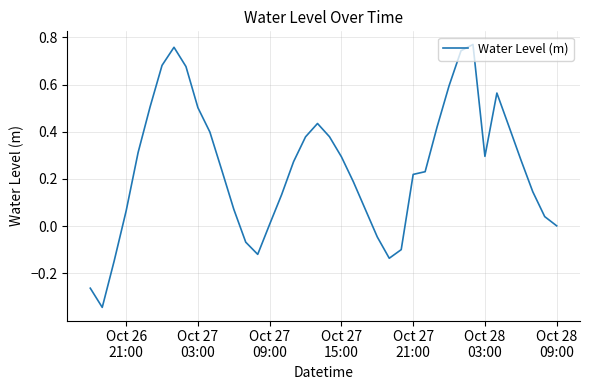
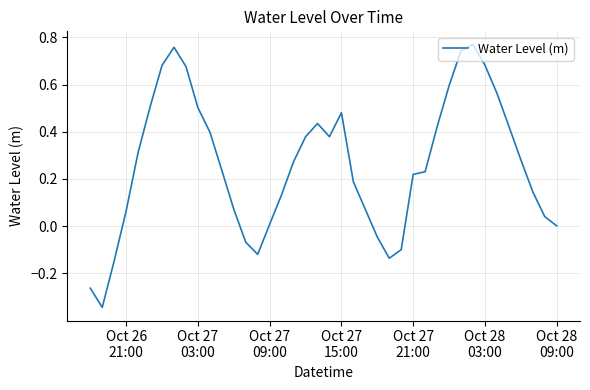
  {
    "Oct 26 21:00": 0.07,
    "Oct 27 03:00": 0.50,
    "Oct 27 09:00": 0.01,
-   "Oct 27 15:00": 0.29,
+   "Oct 27 15:00": 0.48,
    "Oct 27 21:00": 0.22,
-   "Oct 28 03:00": 0.30,
+   "Oct 28 03:00": 0.68,
    "Oct 28 09:00": 0.00
  }
